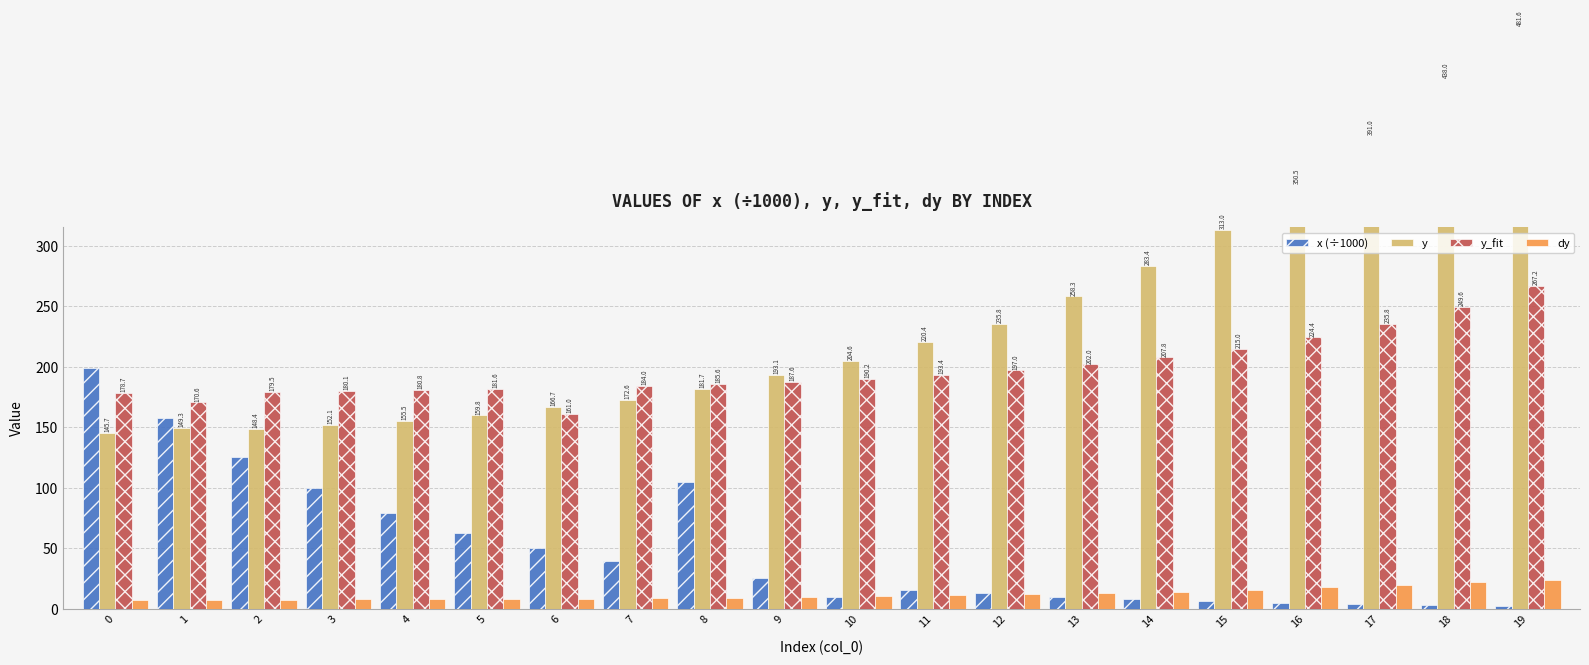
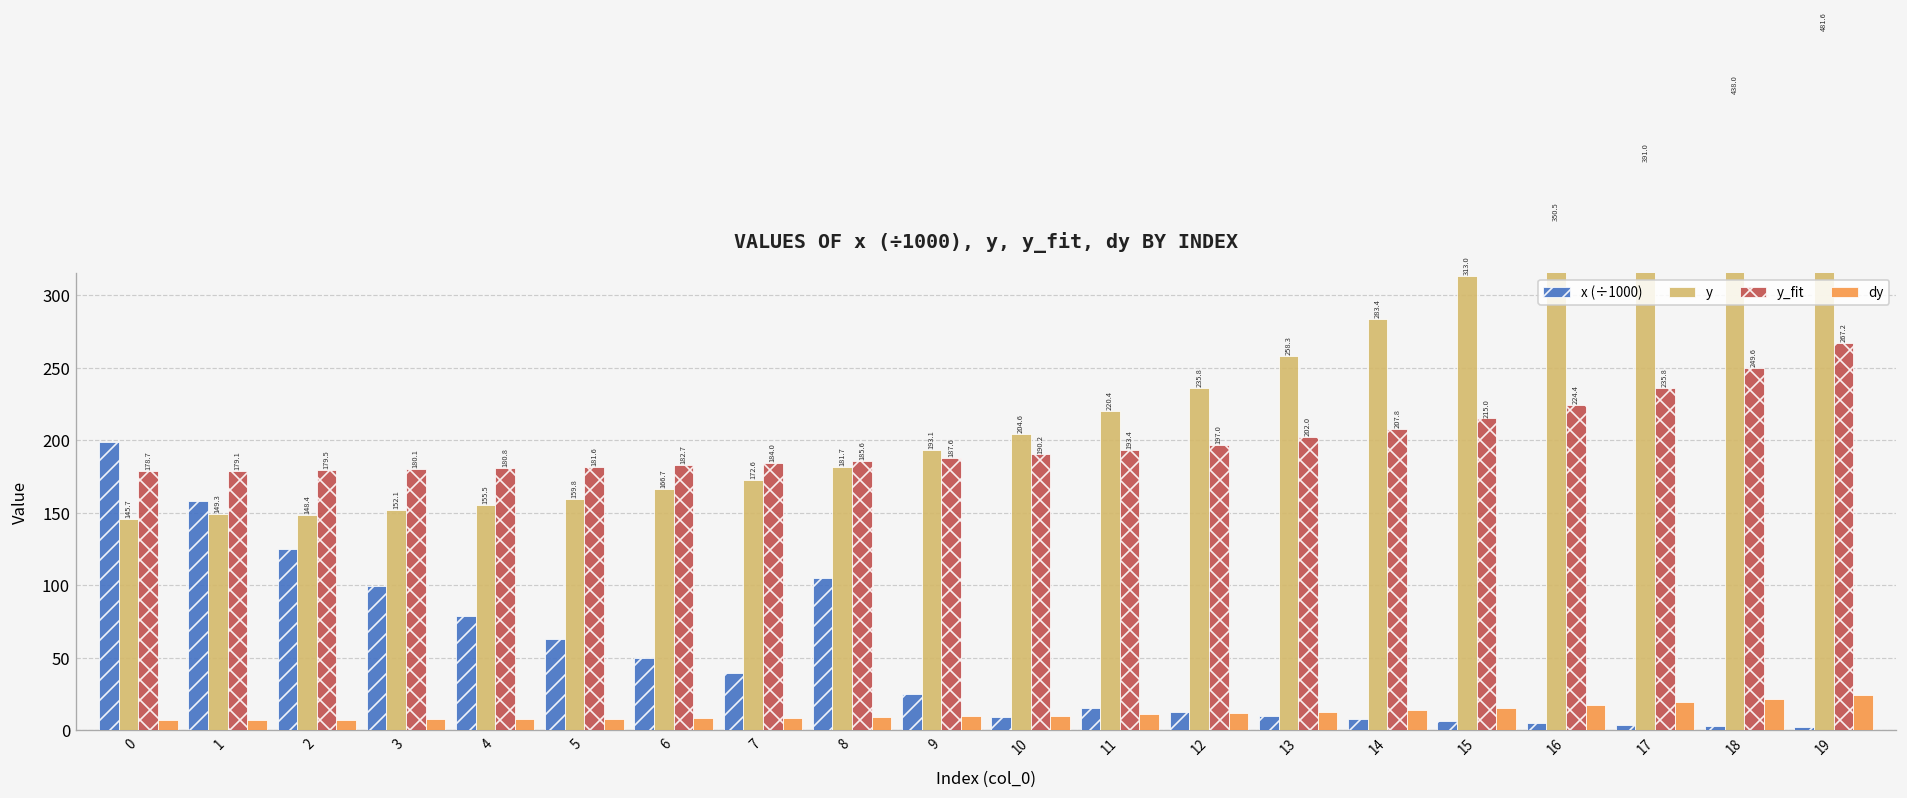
  {
    "x (÷1000)": {
      "0": 199,
      "1": 158,
      "2": 125,
      "3": 100,
      "4": 79,
      "5": 63,
      "6": 50,
      "7": 40,
      "8": 105,
      "9": 25,
      "10": 9,
      "11": 16,
      "12": 13,
      "13": 10,
      "14": 8,
      "15": 6,
      "16": 5,
      "17": 4,
      "18": 3,
      "19": 2
    },
    "y": {
      "0": 145.7,
      "1": 149.3,
      "2": 148.4,
      "3": 152.1,
      "4": 155.5,
      "5": 159.8,
      "6": 166.7,
      "7": 172.6,
      "8": 181.7,
      "9": 193.1,
      "10": 204.6,
      "11": 220.4,
      "12": 235.8,
      "13": 258.3,
      "14": 283.4,
      "15": 313.0
    },
    "y_fit": {
      "0": 178.7,
-     "1": 170.6,
+     "1": 179.1,
      "2": 179.5,
      "3": 180.1,
      "4": 180.8,
      "5": 181.6,
-     "6": 161.0,
+     "6": 182.7,
      "7": 184.0,
      "8": 185.6,
      "9": 187.6,
      "10": 190.2,
      "11": 193.4,
      "12": 197.0,
      "13": 202.0,
      "14": 207.8,
      "15": 215.0,
      "16": 224.4,
      "17": 235.8,
      "18": 249.6,
      "19": 267.2
    },
    "dy": {
      "0": 7,
      "1": 7,
      "2": 7,
      "3": 8,
      "4": 8,
      "5": 8,
      "6": 8,
      "7": 9,
      "8": 9,
      "9": 10,
      "10": 10,
      "11": 11,
      "12": 12,
      "13": 13,
      "14": 14,
      "15": 16,
      "16": 18,
      "17": 20,
      "18": 22,
      "19": 24
    }
  }
